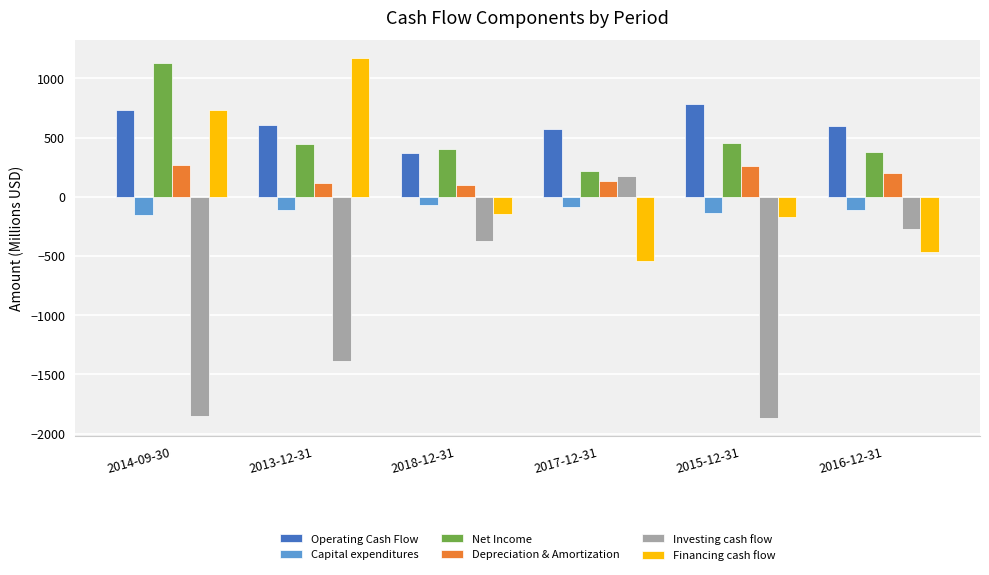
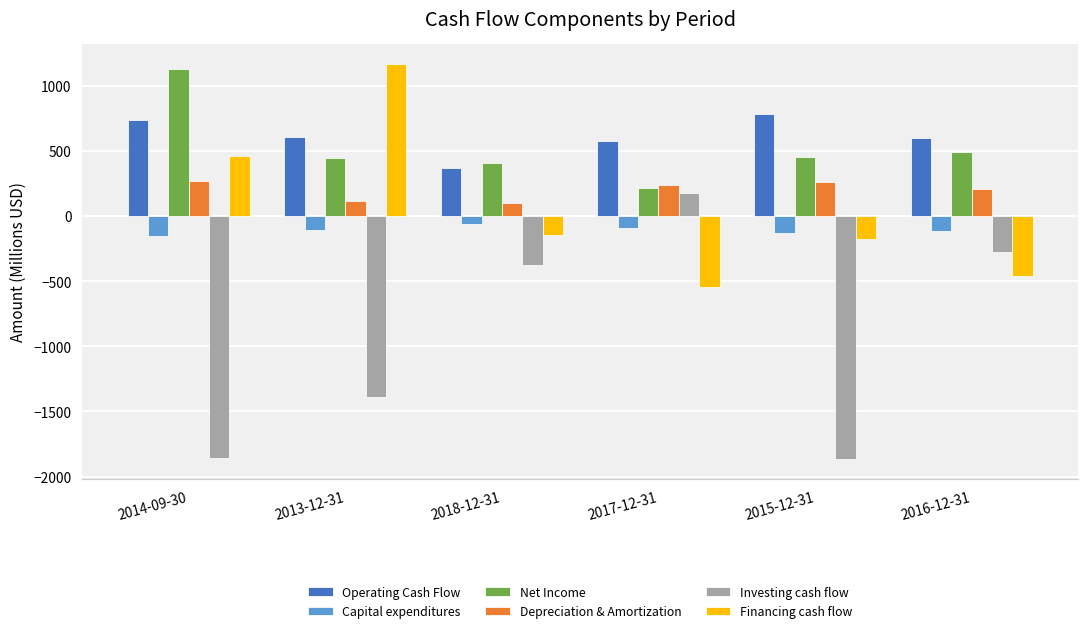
  {
    "Net Income": {
      "2014-09-30": 1130,
      "2013-12-31": 450,
      "2018-12-31": 410,
      "2017-12-31": 220,
      "2015-12-31": 450,
-     "2016-12-31": 380
+     "2016-12-31": 490
    },
    "Depreciation & Amortization": {
      "2014-09-30": 270,
      "2013-12-31": 120,
      "2018-12-31": 100,
-     "2017-12-31": 140,
+     "2017-12-31": 230,
      "2015-12-31": 260,
      "2016-12-31": 200
    },
    "Investing cash flow": {
      "2014-09-30": -1850,
      "2013-12-31": -1390,
      "2018-12-31": -370,
      "2017-12-31": 180,
      "2015-12-31": -1870,
      "2016-12-31": -270
    },
    "Financing cash flow": {
-     "2014-09-30": 730,
+     "2014-09-30": 460,
      "2013-12-31": 1170,
      "2018-12-31": -140,
      "2017-12-31": -540,
      "2015-12-31": -170,
      "2016-12-31": -460
    }
  }
